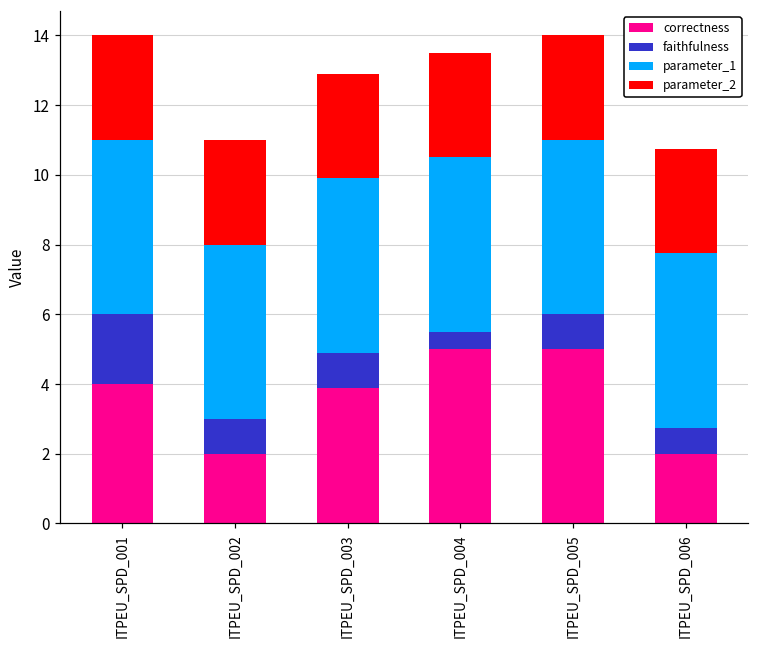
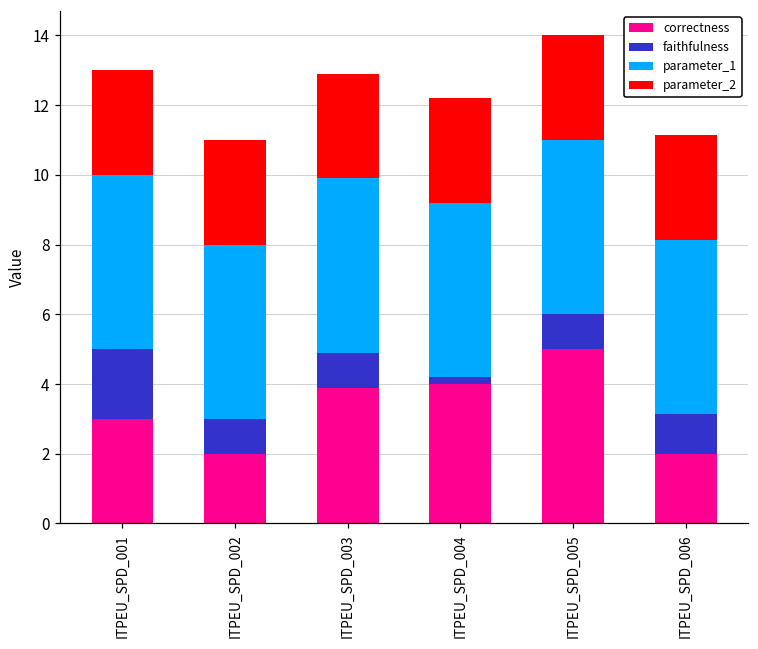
  {
    "correctness": {
-     "ITPEU_SPD_001": 4,
+     "ITPEU_SPD_001": 3,
      "ITPEU_SPD_002": 2,
      "ITPEU_SPD_003": 3.9,
-     "ITPEU_SPD_004": 5,
+     "ITPEU_SPD_004": 4,
      "ITPEU_SPD_005": 5,
      "ITPEU_SPD_006": 2
    },
    "faithfulness": {
      "ITPEU_SPD_001": 2.0,
      "ITPEU_SPD_002": 1.0,
      "ITPEU_SPD_003": 1.0,
-     "ITPEU_SPD_004": 0.5,
+     "ITPEU_SPD_004": 0.2,
      "ITPEU_SPD_005": 1.0,
-     "ITPEU_SPD_006": 0.8
+     "ITPEU_SPD_006": 1.1
    },
    "parameter_1": {
      "ITPEU_SPD_001": 5.0,
      "ITPEU_SPD_002": 5.0,
      "ITPEU_SPD_003": 5.0,
      "ITPEU_SPD_004": 5.0,
      "ITPEU_SPD_005": 5.0,
      "ITPEU_SPD_006": 5.0
    },
    "parameter_2": {
      "ITPEU_SPD_001": 3.0,
      "ITPEU_SPD_002": 3.0,
      "ITPEU_SPD_003": 3.0,
      "ITPEU_SPD_004": 3.0,
      "ITPEU_SPD_005": 3.0,
      "ITPEU_SPD_006": 3.0
    }
  }
